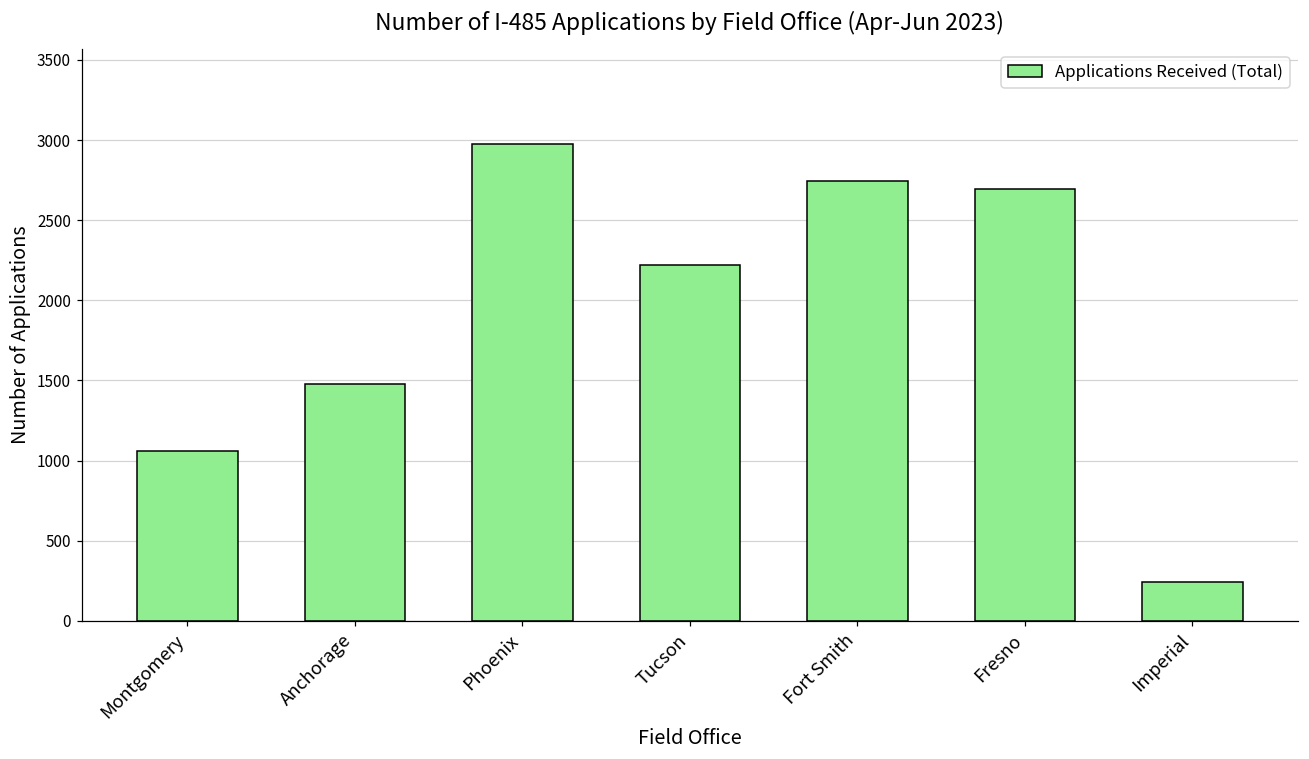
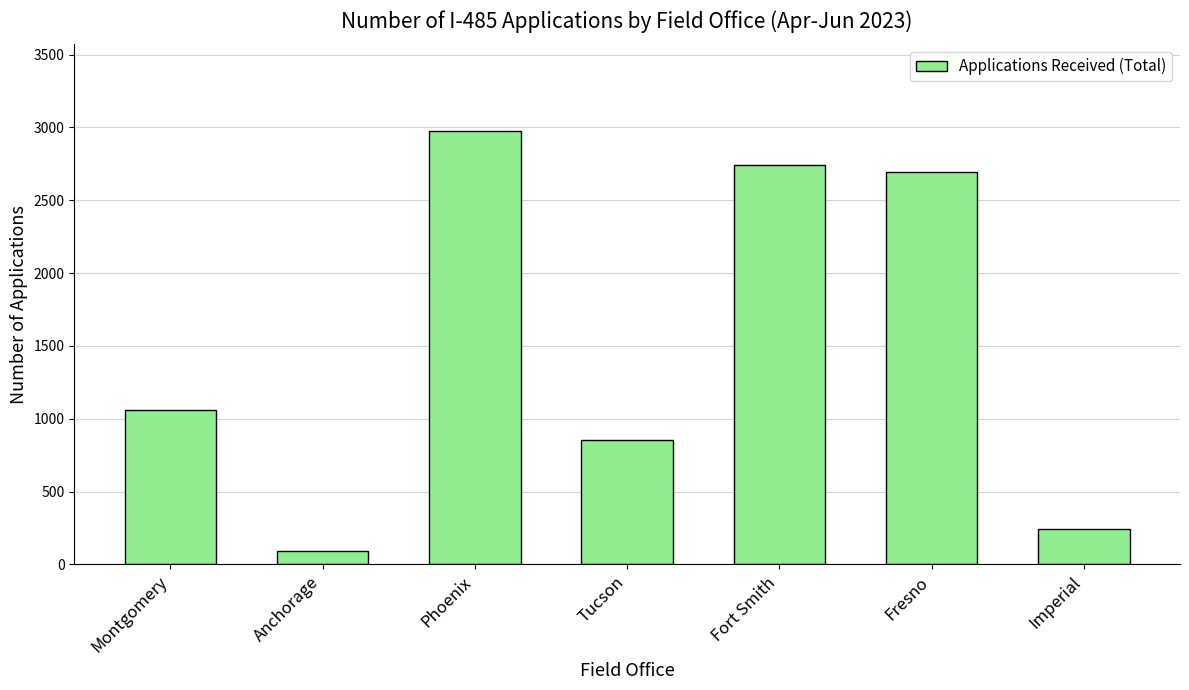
  {
    "Montgomery": 1060,
-   "Anchorage": 1480,
+   "Anchorage": 100,
    "Phoenix": 2980,
-   "Tucson": 2220,
+   "Tucson": 860,
    "Fort Smith": 2740,
    "Fresno": 2700,
    "Imperial": 250
  }
